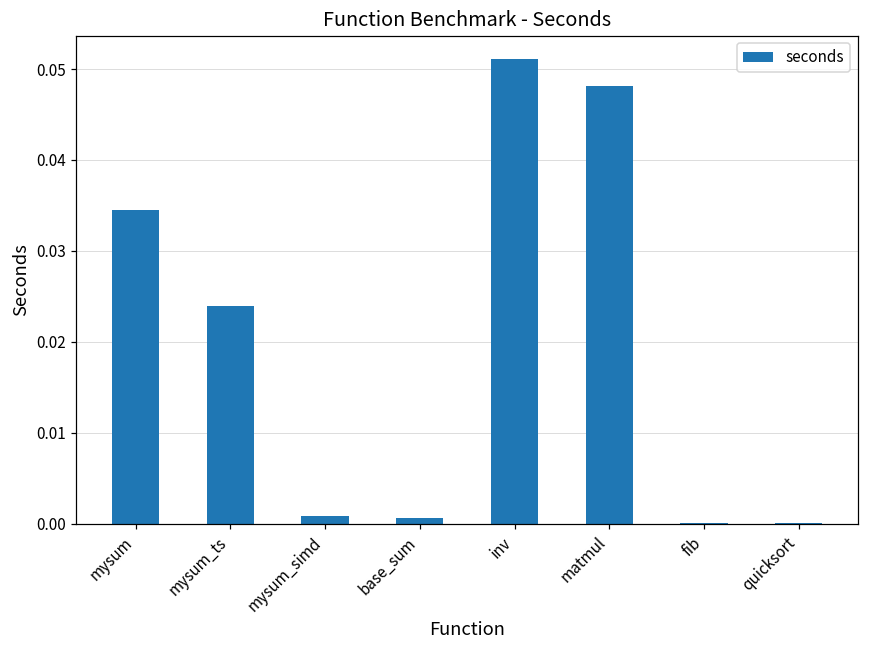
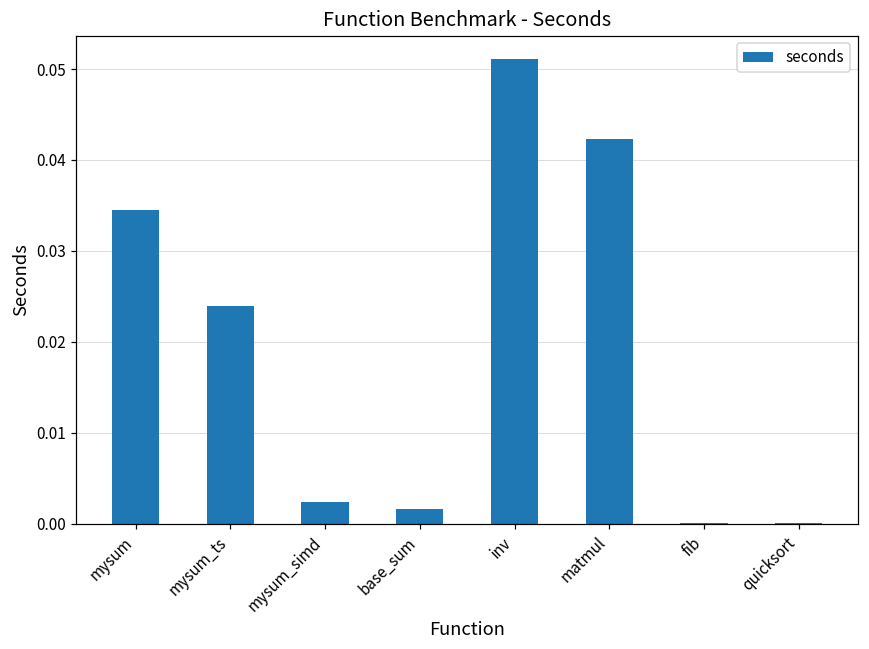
  {
    "mysum": 0.034,
    "mysum_ts": 0.024,
-   "mysum_simd": 0.001,
-   "base_sum": 0.001,
+   "mysum_simd": 0.002,
+   "base_sum": 0.002,
    "inv": 0.051,
-   "matmul": 0.048
+   "matmul": 0.042
  }
